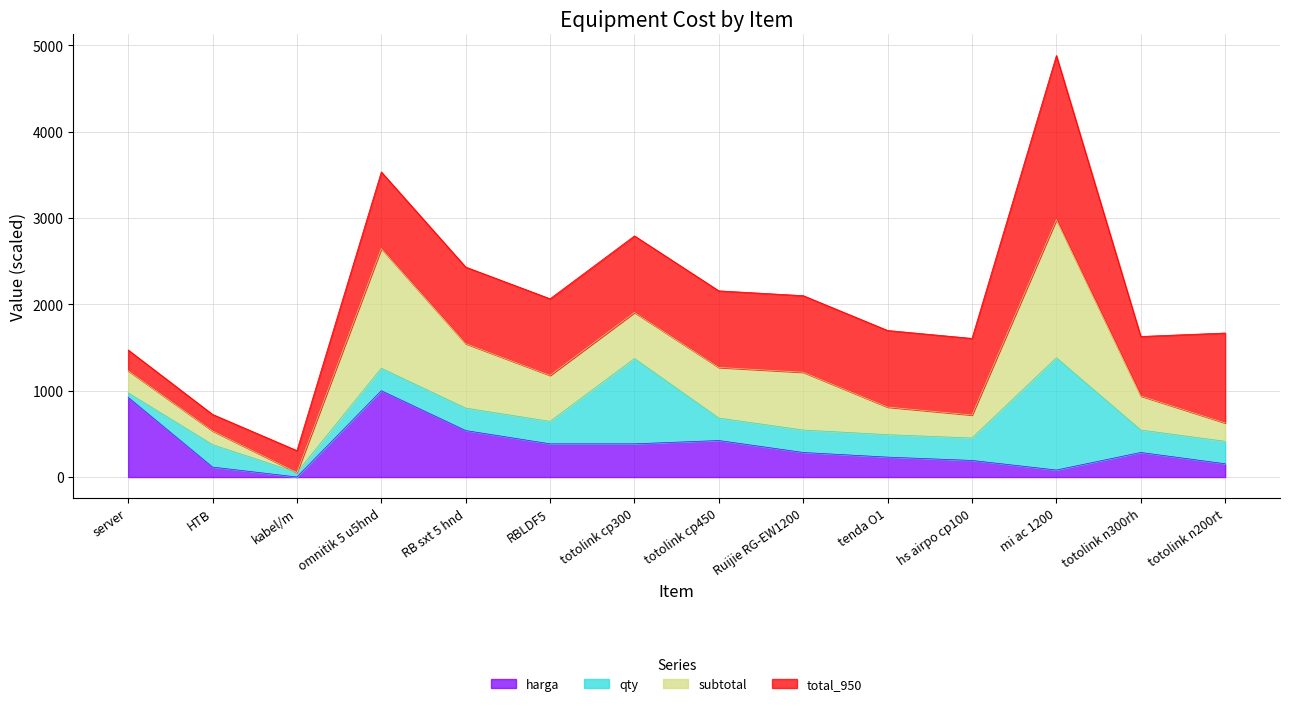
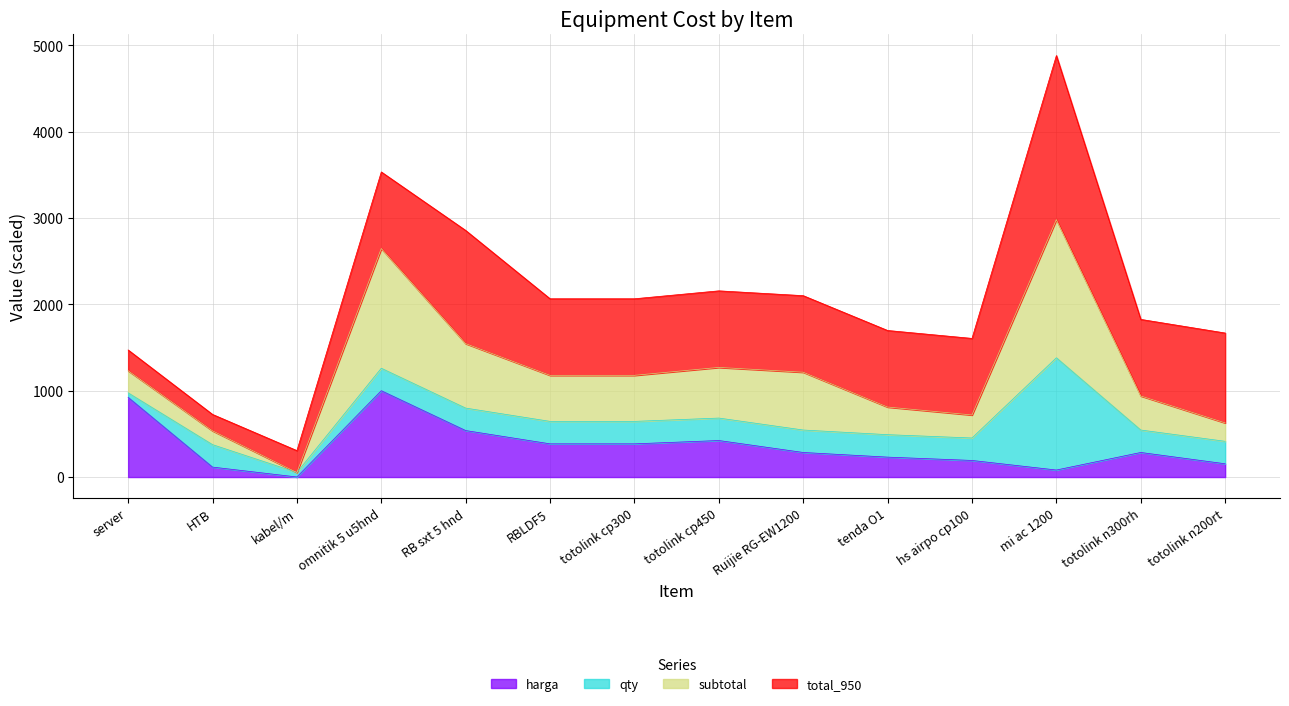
  {
    "harga": {
      "server": 900,
      "HTB": 100,
      "kabel/m": 0,
      "omnitik 5 u5hnd": 1000,
      "RB sxt 5 hnd": 500,
      "RBLDF5": 400,
      "totolink cp300": 400,
      "totolink cp450": 400,
      "Ruijie RG-EW1200": 300,
      "tenda O1": 200,
      "hs airpo cp100": 200,
      "mi ac 1200": 100,
      "totolink n300rh": 300,
      "totolink n200rt": 200
    },
    "qty": {
      "server": 100,
      "HTB": 300,
      "omnitik 5 u5hnd": 300,
      "RB sxt 5 hnd": 300,
      "RBLDF5": 300,
-     "totolink cp300": 1000,
+     "totolink cp300": 300,
      "totolink cp450": 300,
      "Ruijie RG-EW1200": 300,
      "tenda O1": 300,
      "hs airpo cp100": 300,
      "mi ac 1200": 1300,
      "totolink n300rh": 300,
      "totolink n200rt": 300
    },
    "subtotal": {
      "server": 300,
      "HTB": 200,
      "omnitik 5 u5hnd": 1400,
      "RB sxt 5 hnd": 700,
      "RBLDF5": 500,
      "totolink cp300": 500,
      "totolink cp450": 600,
      "Ruijie RG-EW1200": 700,
      "tenda O1": 300,
      "hs airpo cp100": 300,
      "mi ac 1200": 1600,
      "totolink n300rh": 400,
      "totolink n200rt": 200
    },
    "total_950": {
      "server": 200,
      "HTB": 200,
      "kabel/m": 300,
      "omnitik 5 u5hnd": 900,
-     "RB sxt 5 hnd": 900,
+     "RB sxt 5 hnd": 1300,
      "RBLDF5": 900,
      "totolink cp300": 900,
      "totolink cp450": 900,
      "Ruijie RG-EW1200": 900,
      "tenda O1": 900,
      "hs airpo cp100": 900,
      "mi ac 1200": 1900,
-     "totolink n300rh": 700,
+     "totolink n300rh": 900,
      "totolink n200rt": 1000
    }
  }
